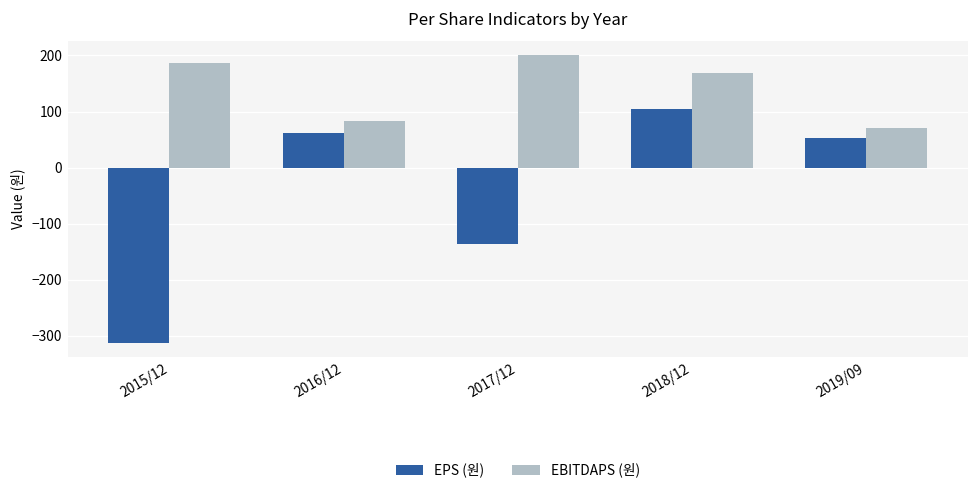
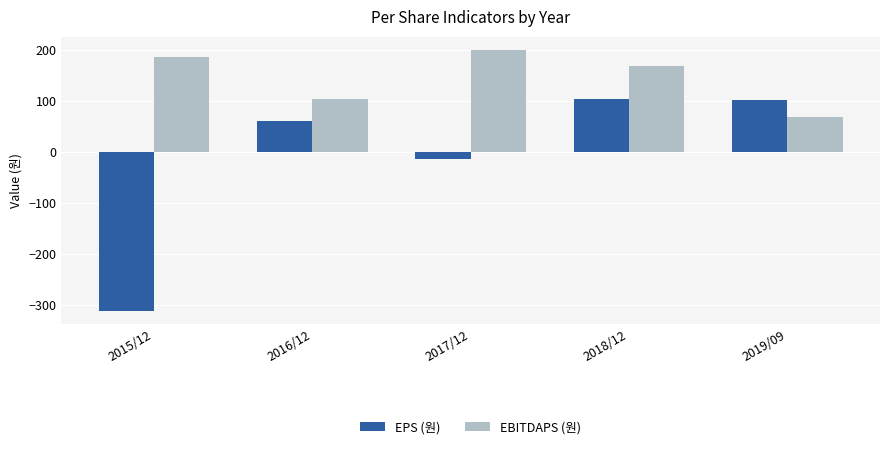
  {
    "EPS (원)": {
      "2015/12": -310,
      "2016/12": 60,
-     "2017/12": -140,
+     "2017/12": -10,
      "2018/12": 110,
-     "2019/09": 50
+     "2019/09": 100
    },
    "EBITDAPS (원)": {
      "2015/12": 190,
-     "2016/12": 80,
+     "2016/12": 100,
      "2017/12": 200,
      "2018/12": 170,
      "2019/09": 70
    }
  }
